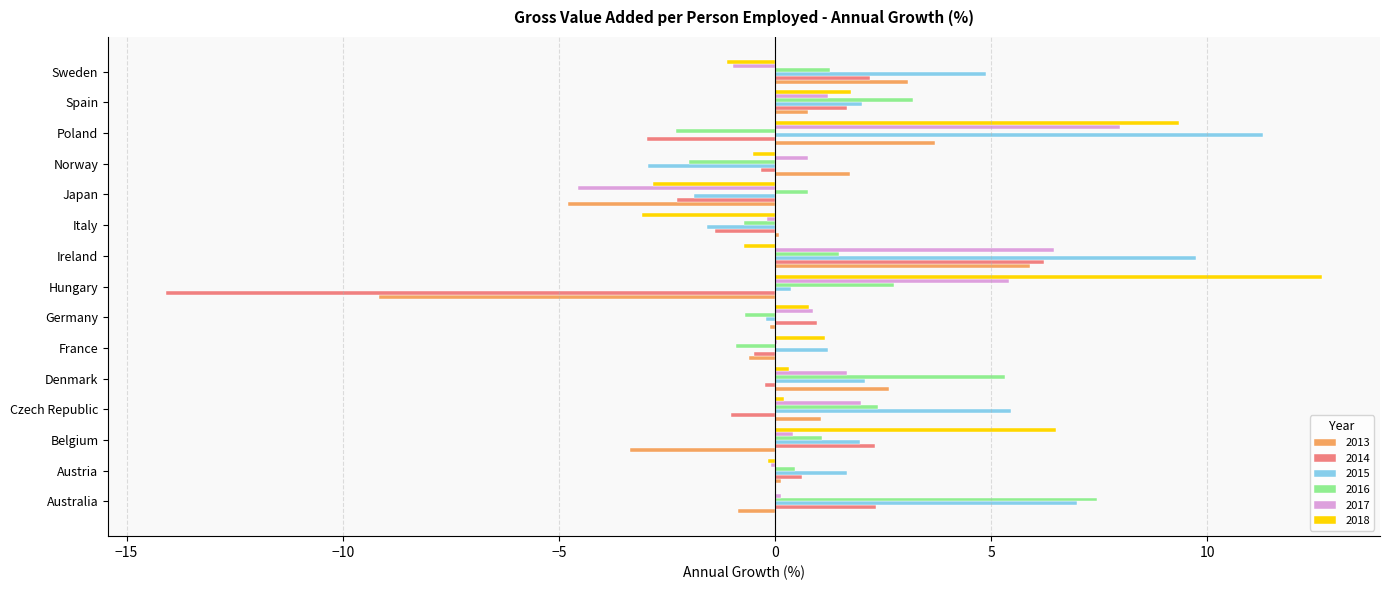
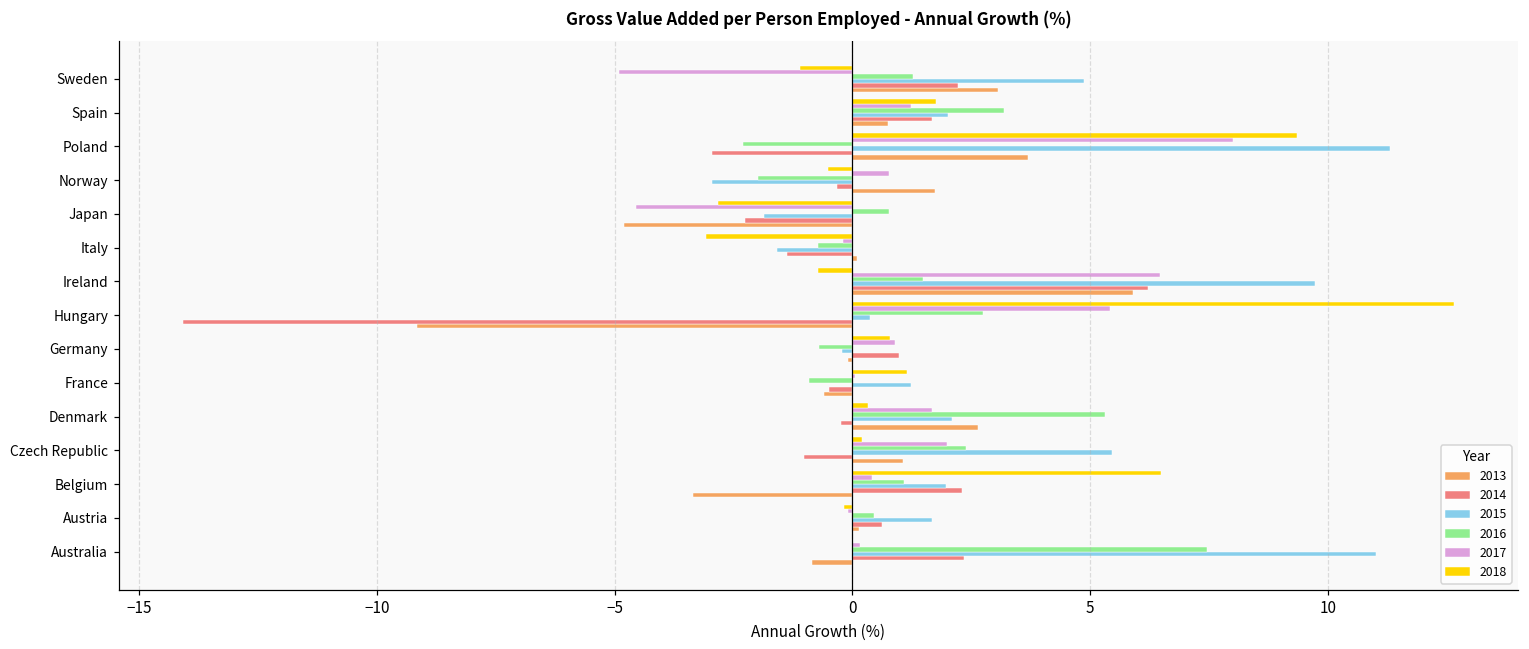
  {
    "2015": {
      "Sweden": 4.9,
      "Spain": 2.0,
      "Poland": 11.3,
      "Norway": -2.9,
      "Japan": -1.9,
      "Italy": -1.6,
      "Ireland": 9.7,
      "Hungary": 0.4,
      "Germany": -0.2,
      "France": 1.2,
      "Denmark": 2.1,
      "Czech Republic": 5.5,
      "Belgium": 2.0,
      "Austria": 1.7,
-     "Australia": 7.0
+     "Australia": 11.0
    },
    "2016": {
      "Sweden": 1.3,
      "Spain": 3.2,
      "Poland": -2.3,
      "Norway": -2.0,
      "Japan": 0.8,
      "Italy": -0.7,
      "Ireland": 1.5,
      "Hungary": 2.7,
      "Germany": -0.7,
      "France": -0.9,
      "Denmark": 5.3,
      "Czech Republic": 2.4,
      "Belgium": 1.1,
      "Austria": 0.5,
      "Australia": 7.5
    },
    "2017": {
-     "Sweden": -1.0,
+     "Sweden": -4.9,
      "Spain": 1.2,
      "Poland": 8.0,
      "Norway": 0.8,
      "Japan": -4.6,
      "Italy": -0.2,
      "Ireland": 6.5,
      "Hungary": 5.4,
      "Germany": 0.9,
      "Denmark": 1.7,
      "Czech Republic": 2.0,
      "Belgium": 0.4,
      "Austria": -0.1,
      "Australia": 0.2
    },
    "2018": {
      "Sweden": -1.1,
      "Spain": 1.8,
      "Poland": 9.4,
      "Norway": -0.5,
      "Japan": -2.8,
      "Italy": -3.1,
      "Ireland": -0.7,
      "Hungary": 12.7,
      "Germany": 0.8,
      "France": 1.2,
      "Denmark": 0.3,
      "Czech Republic": 0.2,
      "Belgium": 6.5,
      "Austria": -0.2,
      "Australia": 0.0
    }
  }
